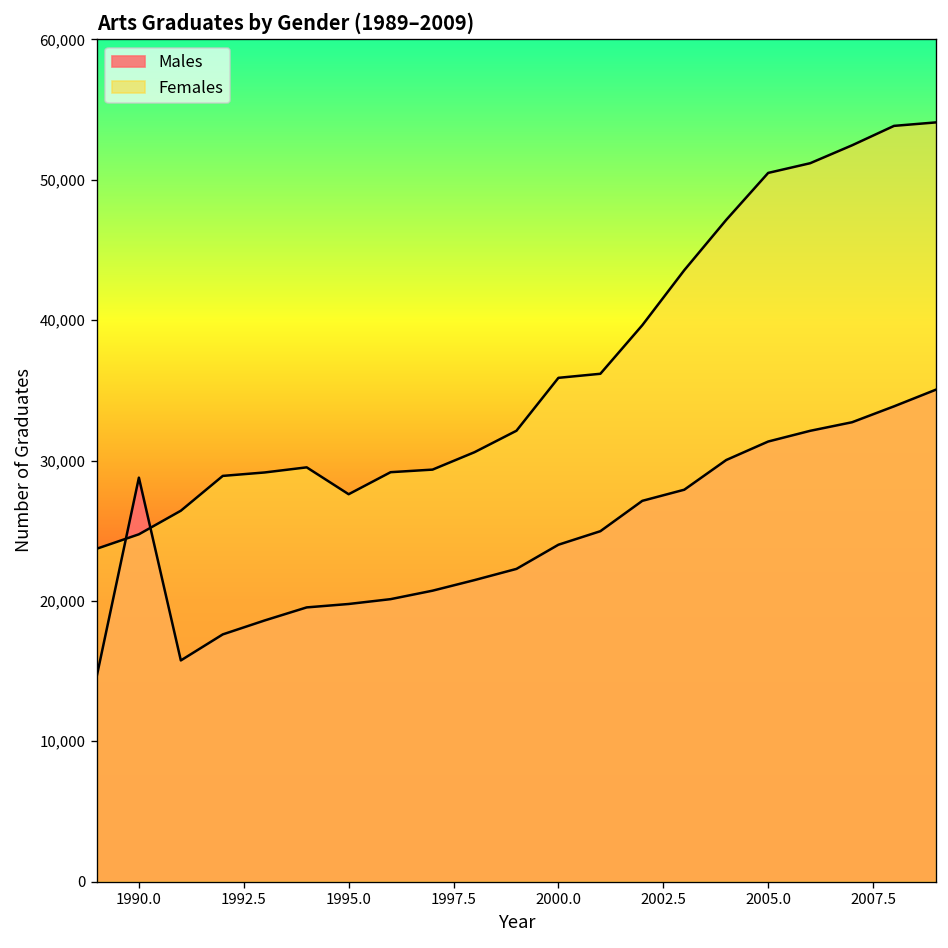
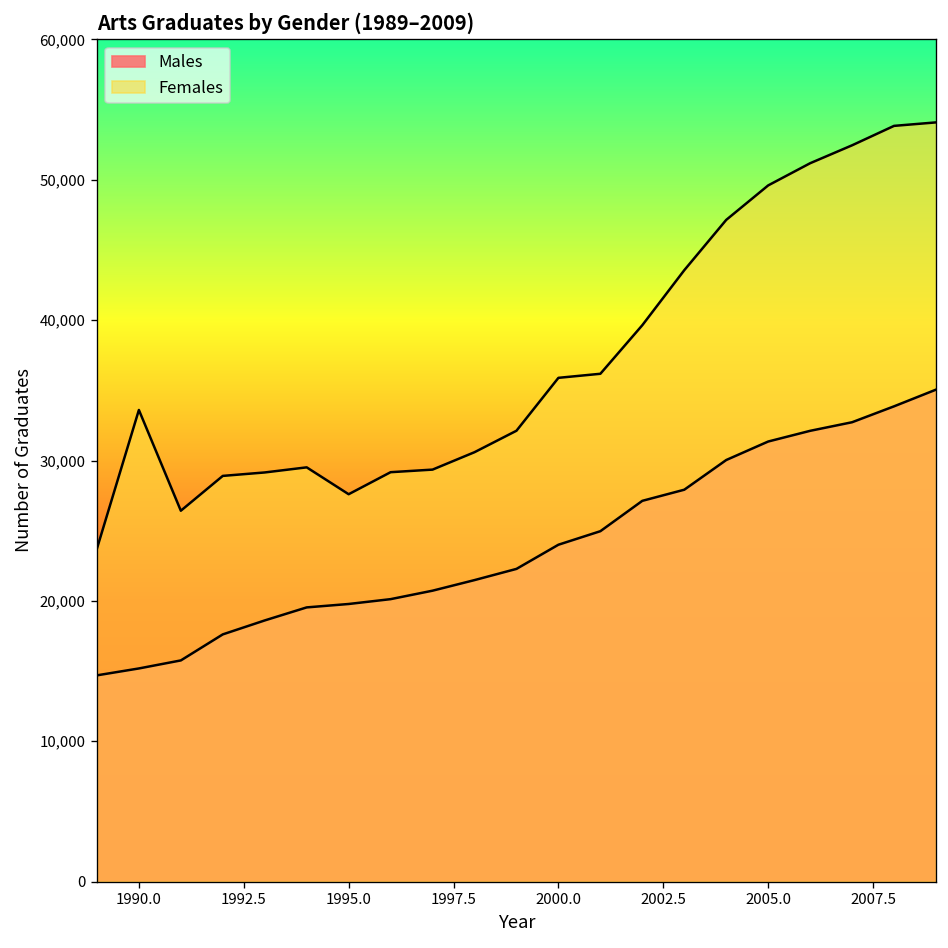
  {
    "Males": {
-     "1990.0": "28,800",
+     "1990.0": "15,200",
      "1995.0": "19,800",
      "2000.0": "24,000",
      "2005.0": "31,400"
    },
    "Females": {
-     "1990.0": "24,700",
+     "1990.0": "33,600",
      "1995.0": "27,600",
      "2000.0": "35,900",
-     "2005.0": "50,500"
+     "2005.0": "49,600"
    }
  }
